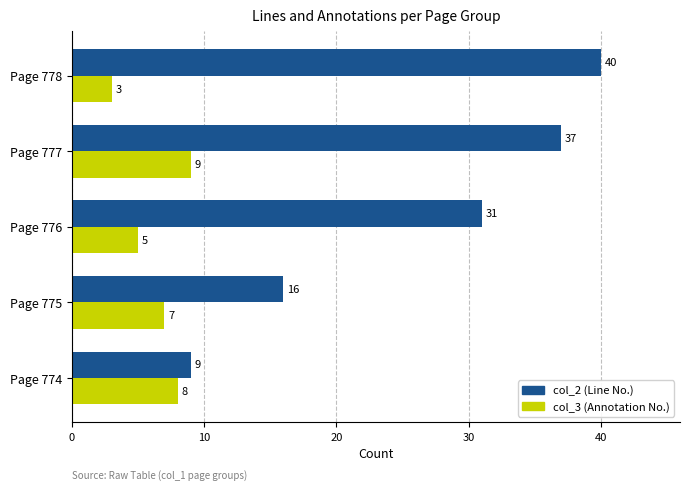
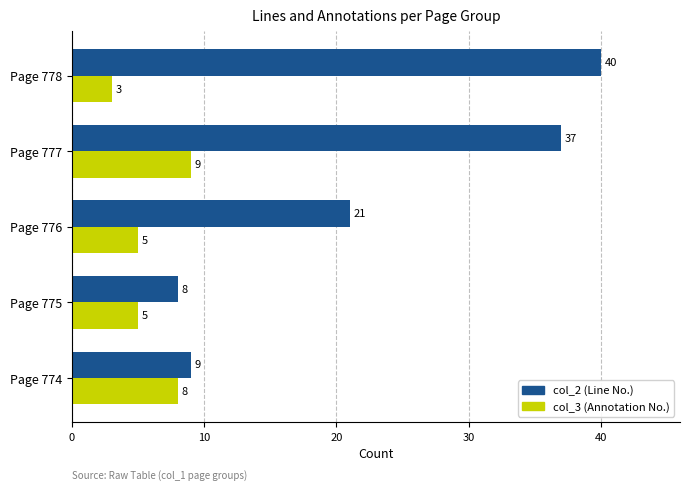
  {
    "col_2 (Line No.)": {
      "Page 778": 40,
      "Page 777": 37,
-     "Page 776": 31,
-     "Page 775": 16,
+     "Page 776": 21,
+     "Page 775": 8,
      "Page 774": 9
    },
    "col_3 (Annotation No.)": {
      "Page 778": 3,
      "Page 777": 9,
      "Page 776": 5,
-     "Page 775": 7,
+     "Page 775": 5,
      "Page 774": 8
    }
  }
